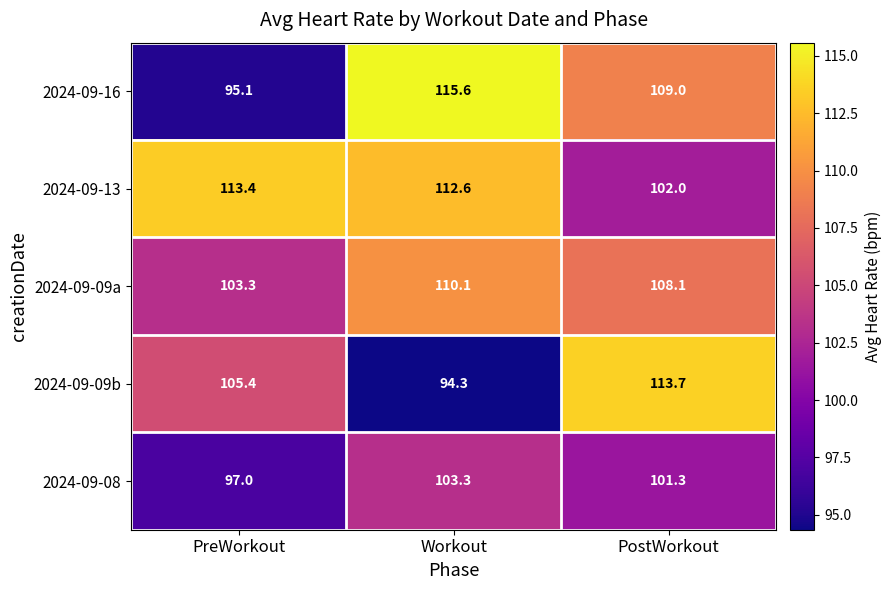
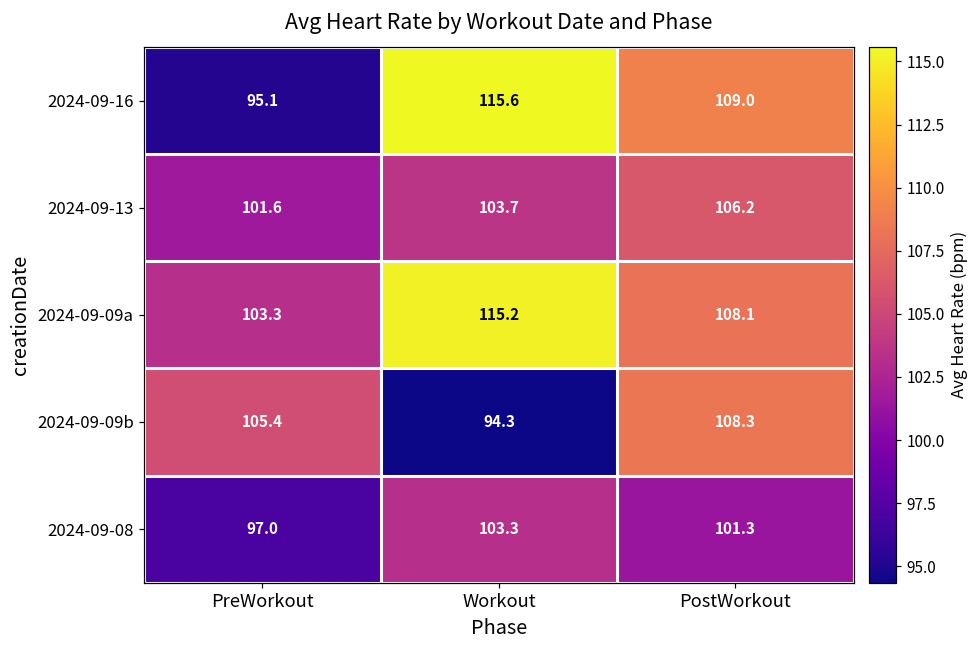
  {
    "2024-09-16": {
      "PreWorkout": 95.1,
      "Workout": 115.6,
      "PostWorkout": 109.0
    },
    "2024-09-13": {
-     "PreWorkout": 113.4,
-     "Workout": 112.6,
-     "PostWorkout": 102.0
+     "PreWorkout": 101.6,
+     "Workout": 103.7,
+     "PostWorkout": 106.2
    },
    "2024-09-09a": {
      "PreWorkout": 103.3,
-     "Workout": 110.1,
+     "Workout": 115.2,
      "PostWorkout": 108.1
    },
    "2024-09-09b": {
      "PreWorkout": 105.4,
      "Workout": 94.3,
-     "PostWorkout": 113.7
+     "PostWorkout": 108.3
    },
    "2024-09-08": {
      "PreWorkout": 97.0,
      "Workout": 103.3,
      "PostWorkout": 101.3
    }
  }
